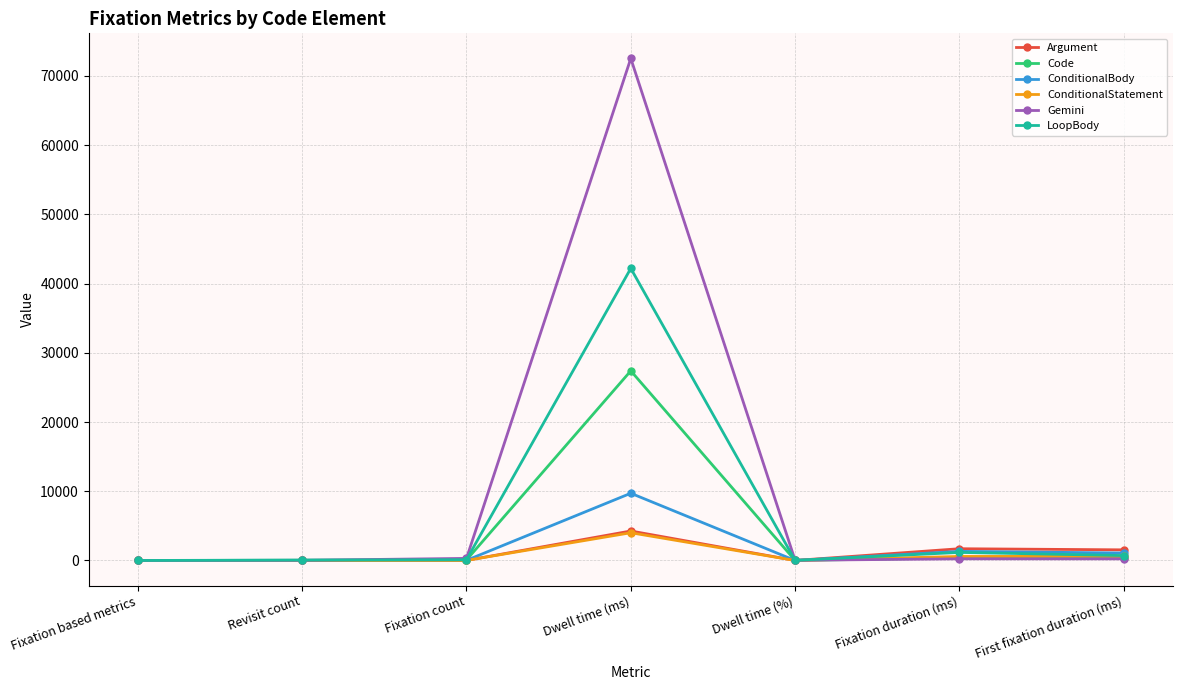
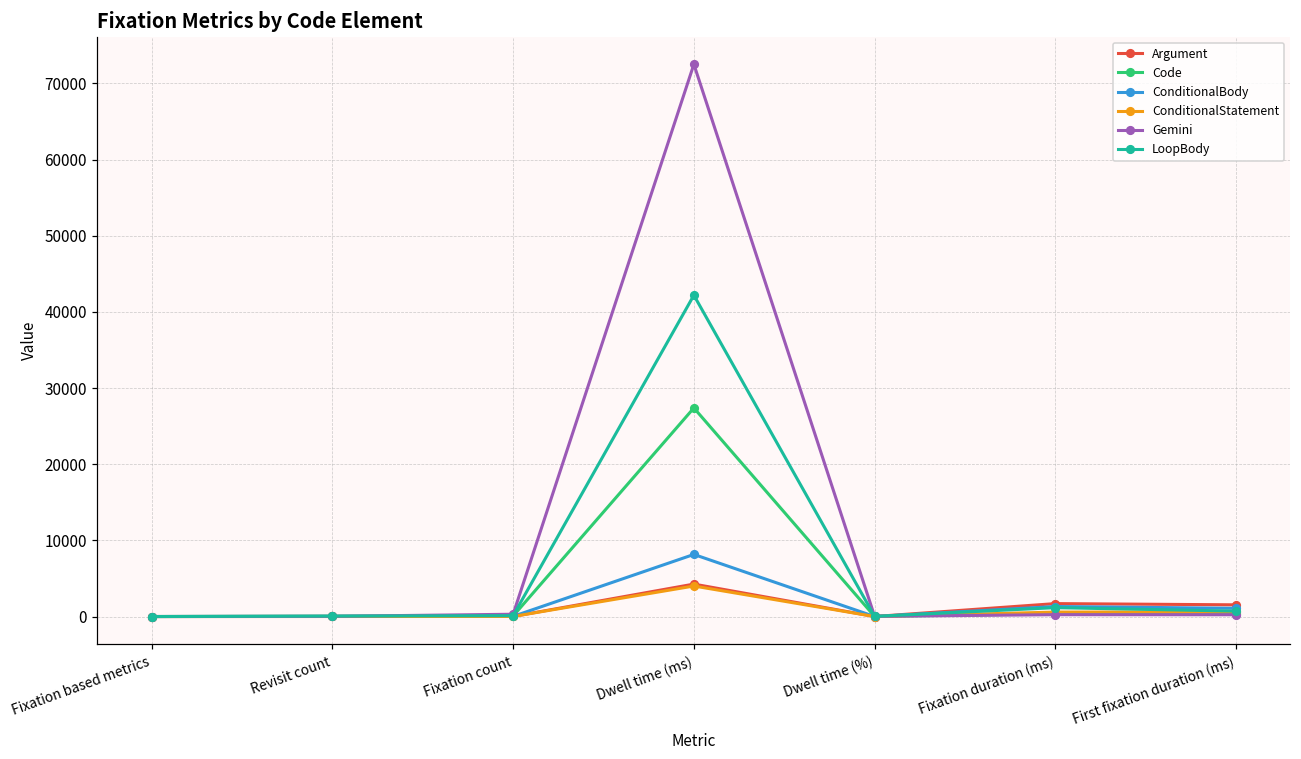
  {
    "Argument": {
      "Fixation duration (ms)": 2000,
      "First fixation duration (ms)": 2000
    },
    "ConditionalBody": {
-     "Dwell time (ms)": 10000,
+     "Dwell time (ms)": 8000,
      "First fixation duration (ms)": 1000
    },
    "Gemini": {
      "Dwell time (ms)": 73000
    }
  }
